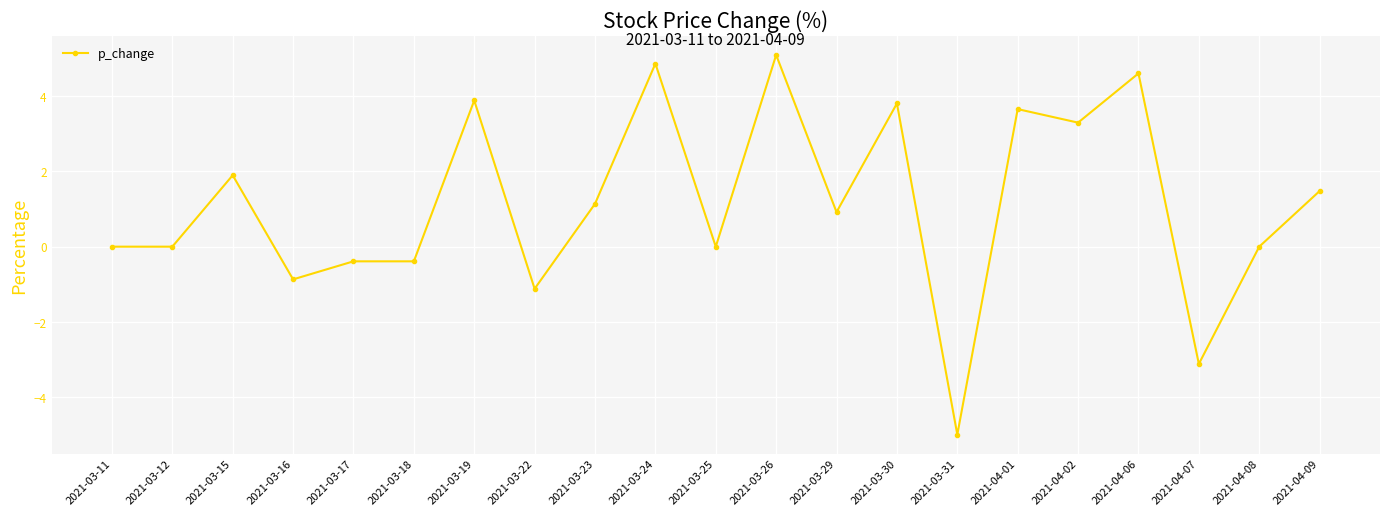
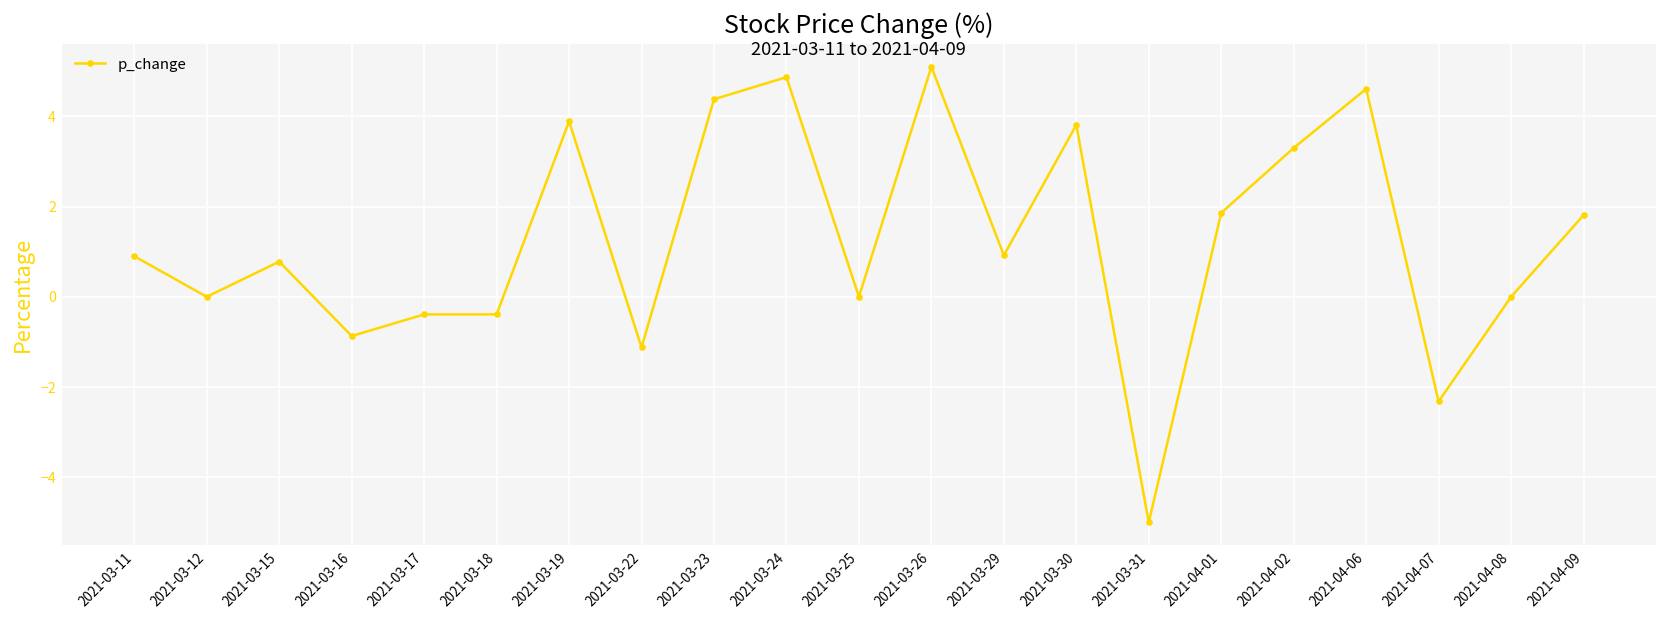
  {
-   "2021-03-11": 0.0,
+   "2021-03-11": 0.9,
    "2021-03-12": 0.0,
-   "2021-03-15": 1.9,
+   "2021-03-15": 0.8,
    "2021-03-16": -0.9,
    "2021-03-17": -0.4,
    "2021-03-18": -0.4,
    "2021-03-19": 3.9,
    "2021-03-22": -1.1,
-   "2021-03-23": 1.1,
+   "2021-03-23": 4.4,
    "2021-03-24": 4.9,
    "2021-03-25": 0.0,
    "2021-03-26": 5.1,
    "2021-03-29": 0.9,
    "2021-03-30": 3.8,
    "2021-03-31": -5.0,
-   "2021-04-01": 3.7,
+   "2021-04-01": 1.9,
    "2021-04-02": 3.3,
    "2021-04-06": 4.6,
-   "2021-04-07": -3.1,
+   "2021-04-07": -2.3,
    "2021-04-08": 0.0,
-   "2021-04-09": 1.5
+   "2021-04-09": 1.8
  }
